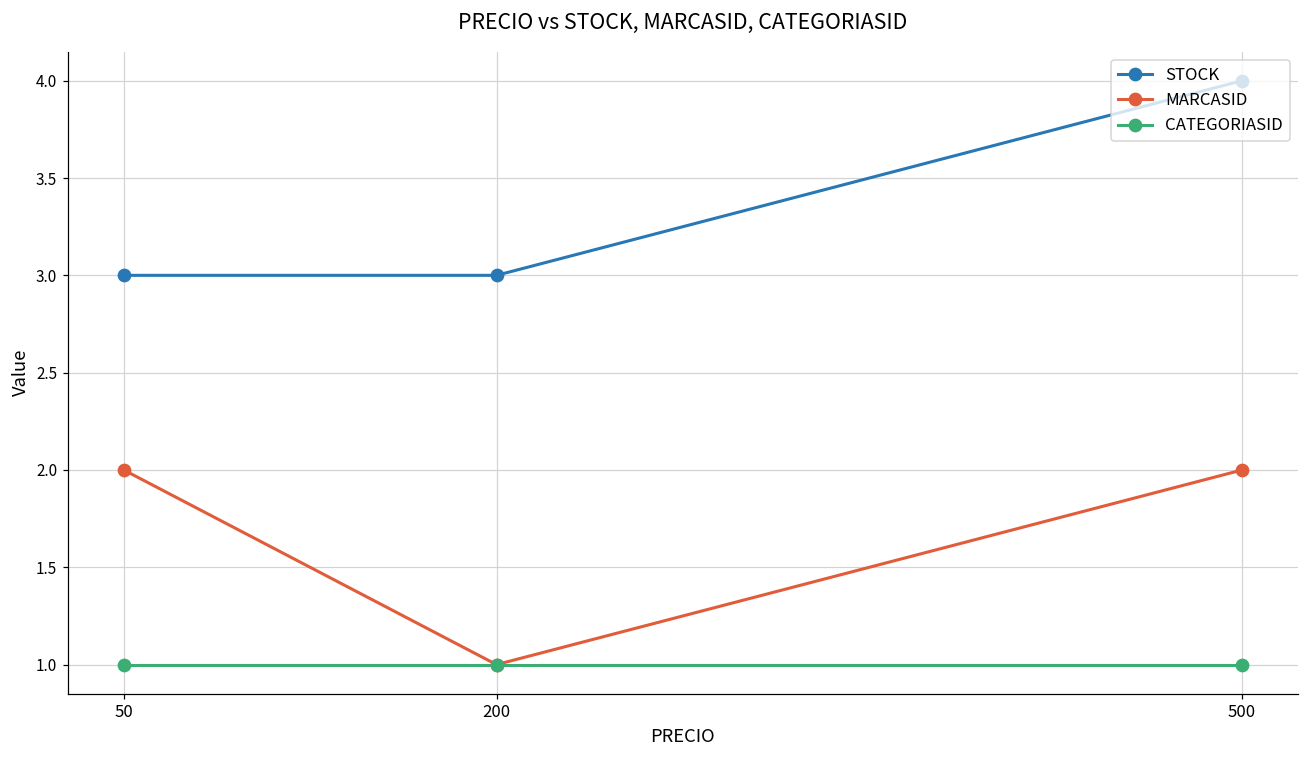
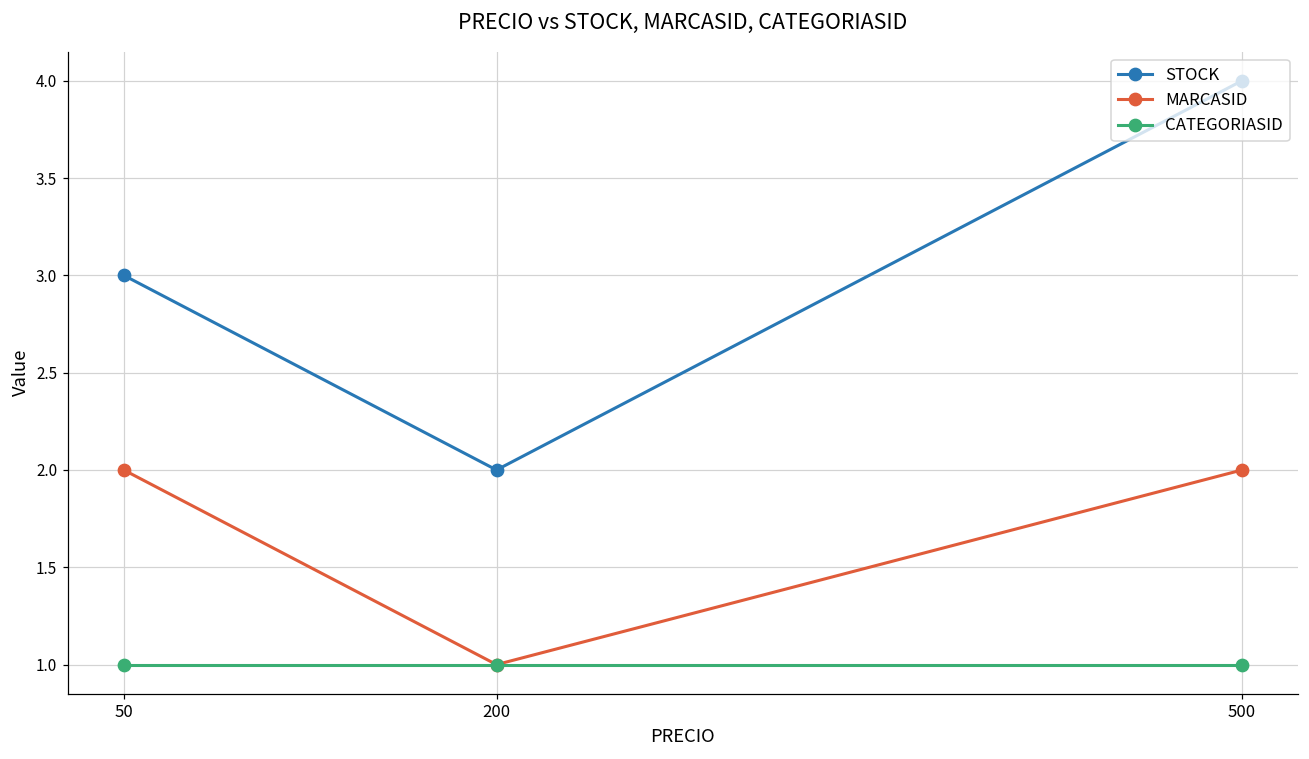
  {
    "STOCK": {
      "50": 3,
-     "200": 3
+     "200": 2
    },
    "MARCASID": {
      "50": 2,
      "500": 2
    },
    "CATEGORIASID": {
      "50": 1,
      "500": 1
    }
  }
